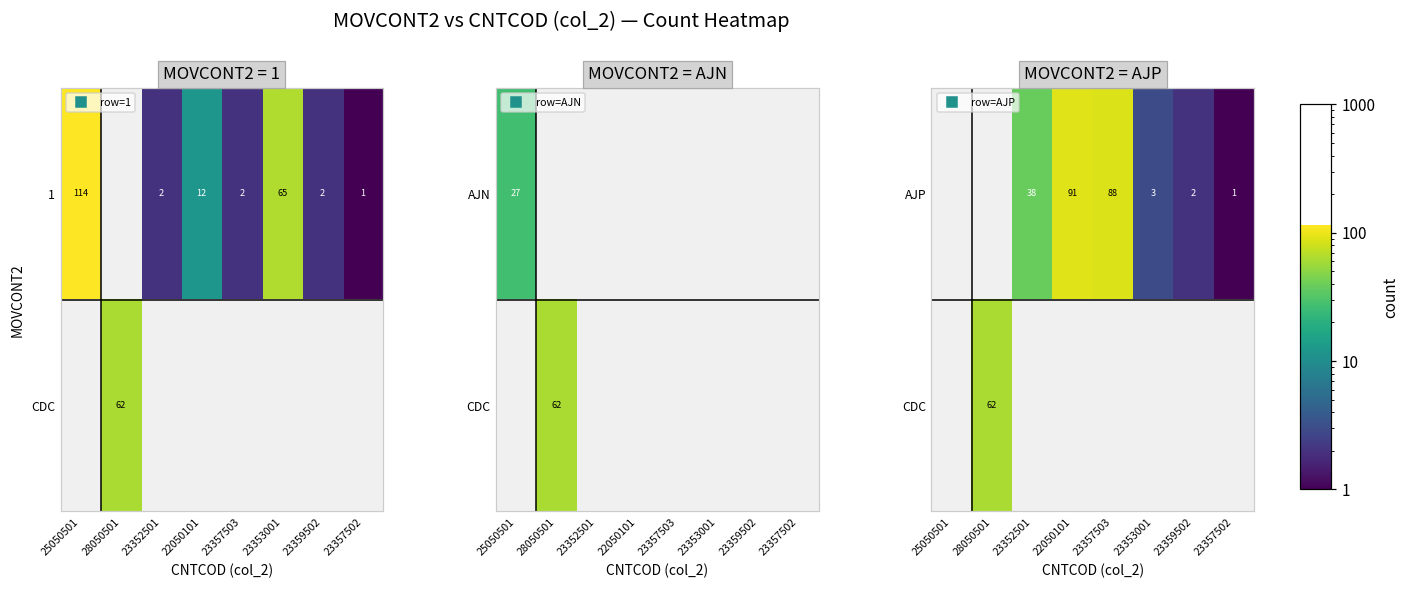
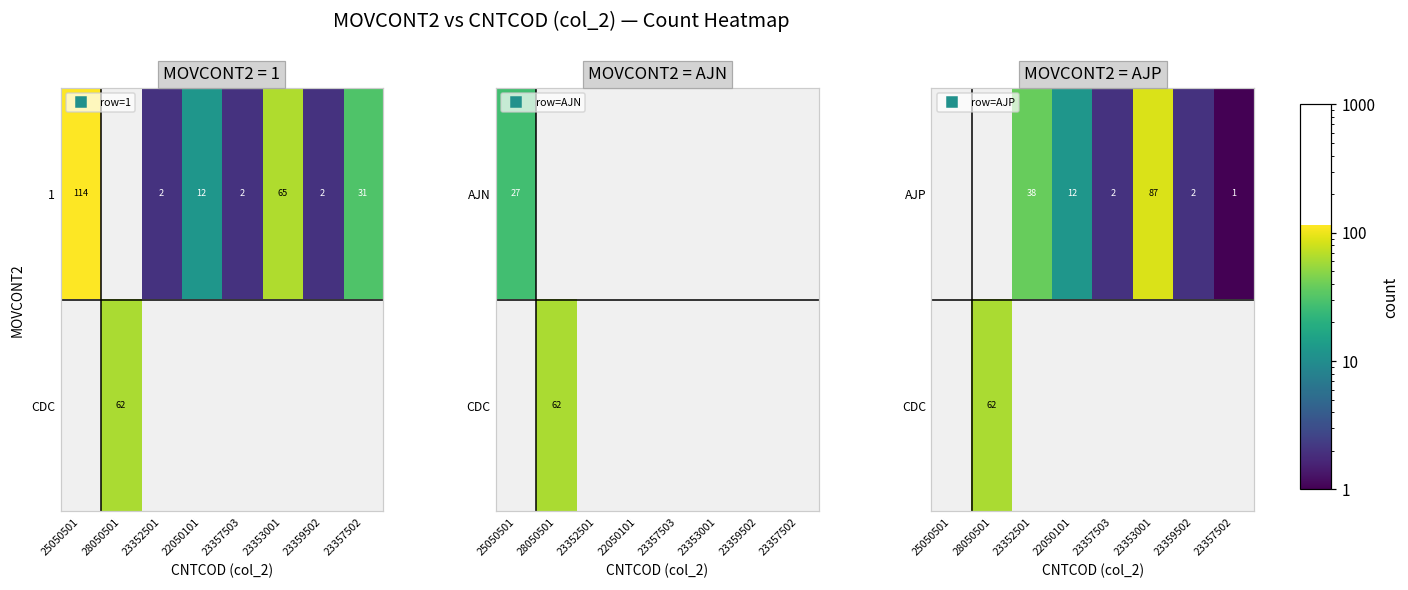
  {
    "MOVCONT2 = 1": {
      "1": {
        "25050501": 114,
        "23352501": 2,
        "22050101": 12,
        "23357503": 2,
        "23353001": 65,
        "23359502": 2,
-       "23357502": 1
+       "23357502": 31
      },
      "CDC": {
        "28050501": 62
      }
    },
    "MOVCONT2 = AJN": {
      "AJN": {
        "25050501": 27
      },
      "CDC": {
        "28050501": 62
      }
    },
    "MOVCONT2 = AJP": {
      "AJP": {
        "23352501": 38,
-       "22050101": 91,
-       "23357503": 88,
-       "23353001": 3,
+       "22050101": 12,
+       "23357503": 2,
+       "23353001": 87,
        "23359502": 2,
        "23357502": 1
      },
      "CDC": {
        "28050501": 62
      }
    }
  }
